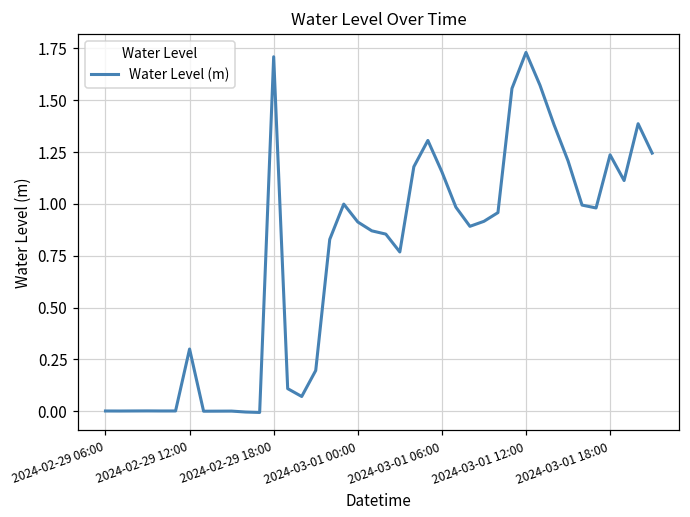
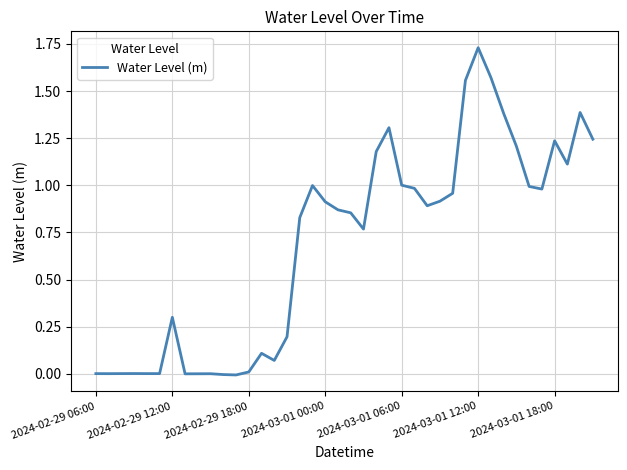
  {
    "2024-02-29 06:00": 0.00,
    "2024-02-29 12:00": 0.30,
-   "2024-02-29 18:00": 1.71,
+   "2024-02-29 18:00": 0.01,
    "2024-03-01 00:00": 0.91,
-   "2024-03-01 06:00": 1.15,
+   "2024-03-01 06:00": 1.00,
    "2024-03-01 12:00": 1.73,
    "2024-03-01 18:00": 1.24
  }
